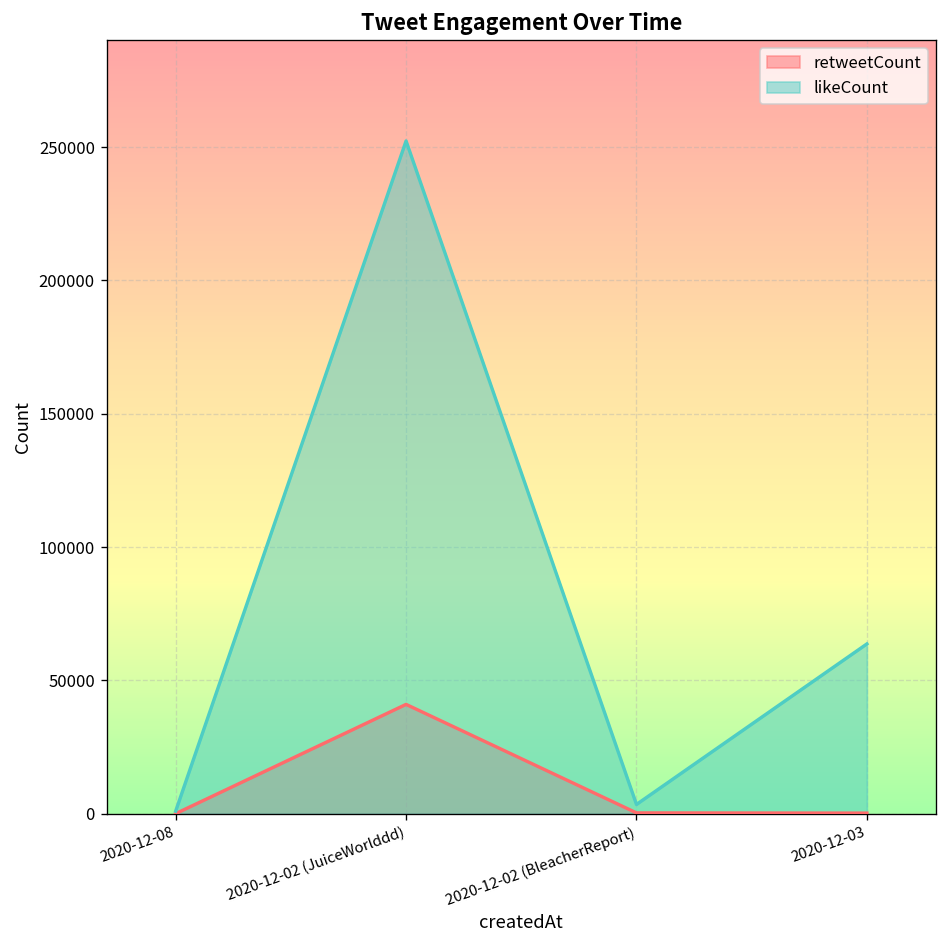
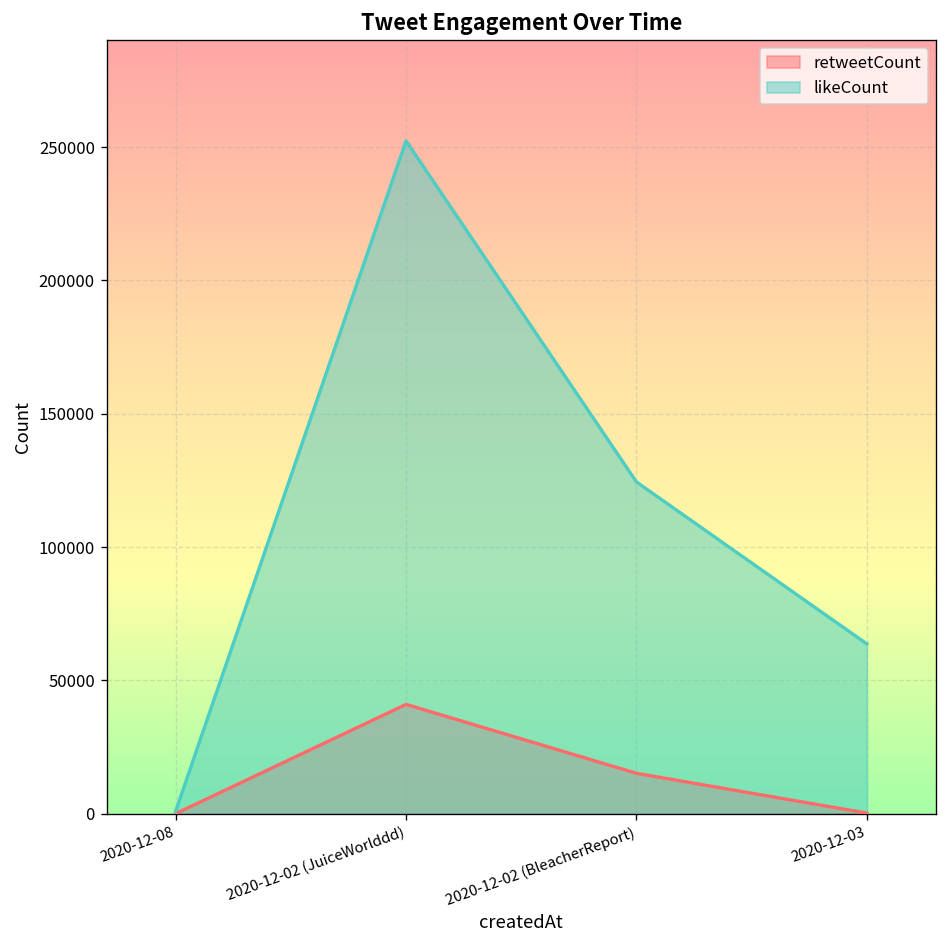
  {
    "retweetCount": {
      "2020-12-02 (JuiceWorlddd)": 41000,
-     "2020-12-02 (BleacherReport)": 0,
+     "2020-12-02 (BleacherReport)": 15000,
      "2020-12-03": 0
    },
    "likeCount": {
      "2020-12-02 (JuiceWorlddd)": 252000,
-     "2020-12-02 (BleacherReport)": 4000,
+     "2020-12-02 (BleacherReport)": 124000,
      "2020-12-03": 64000
    }
  }
